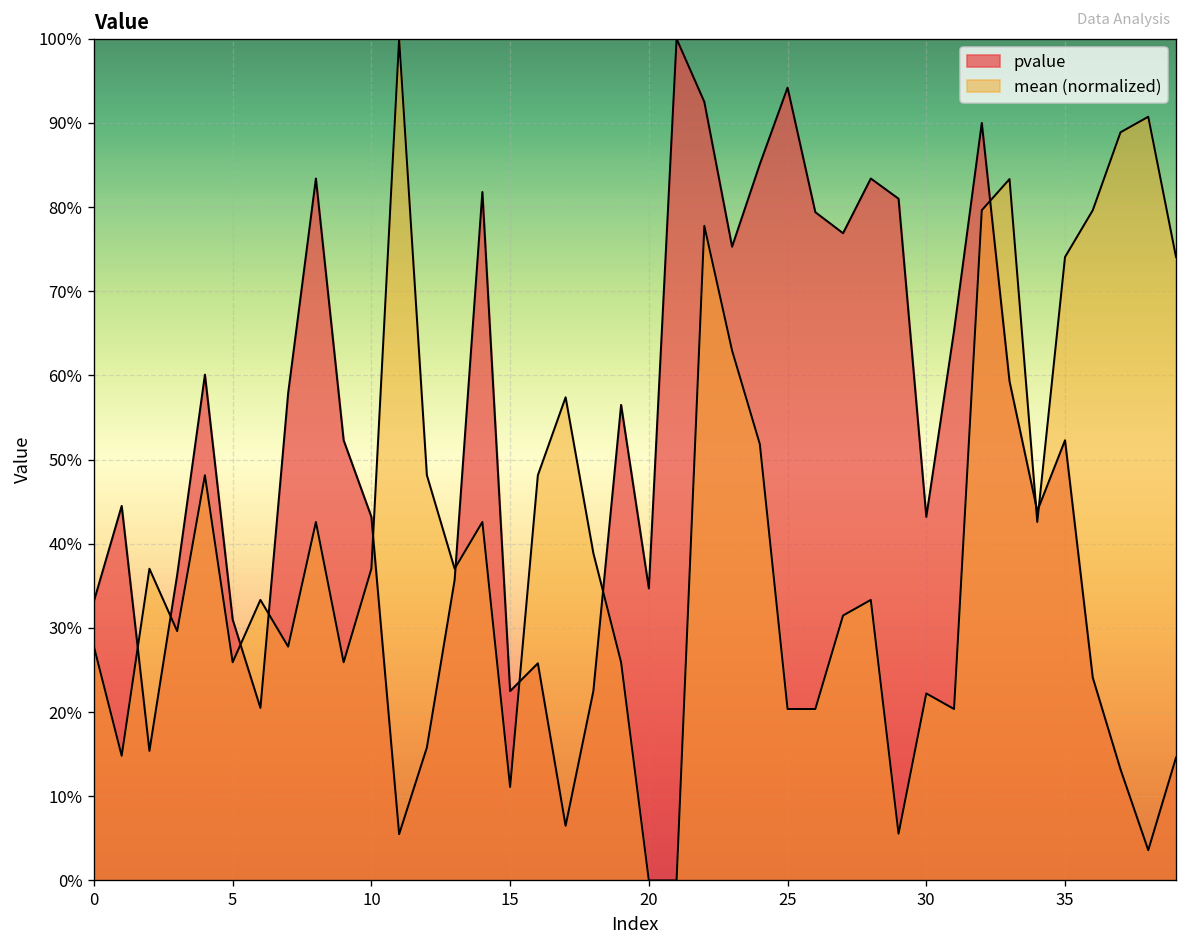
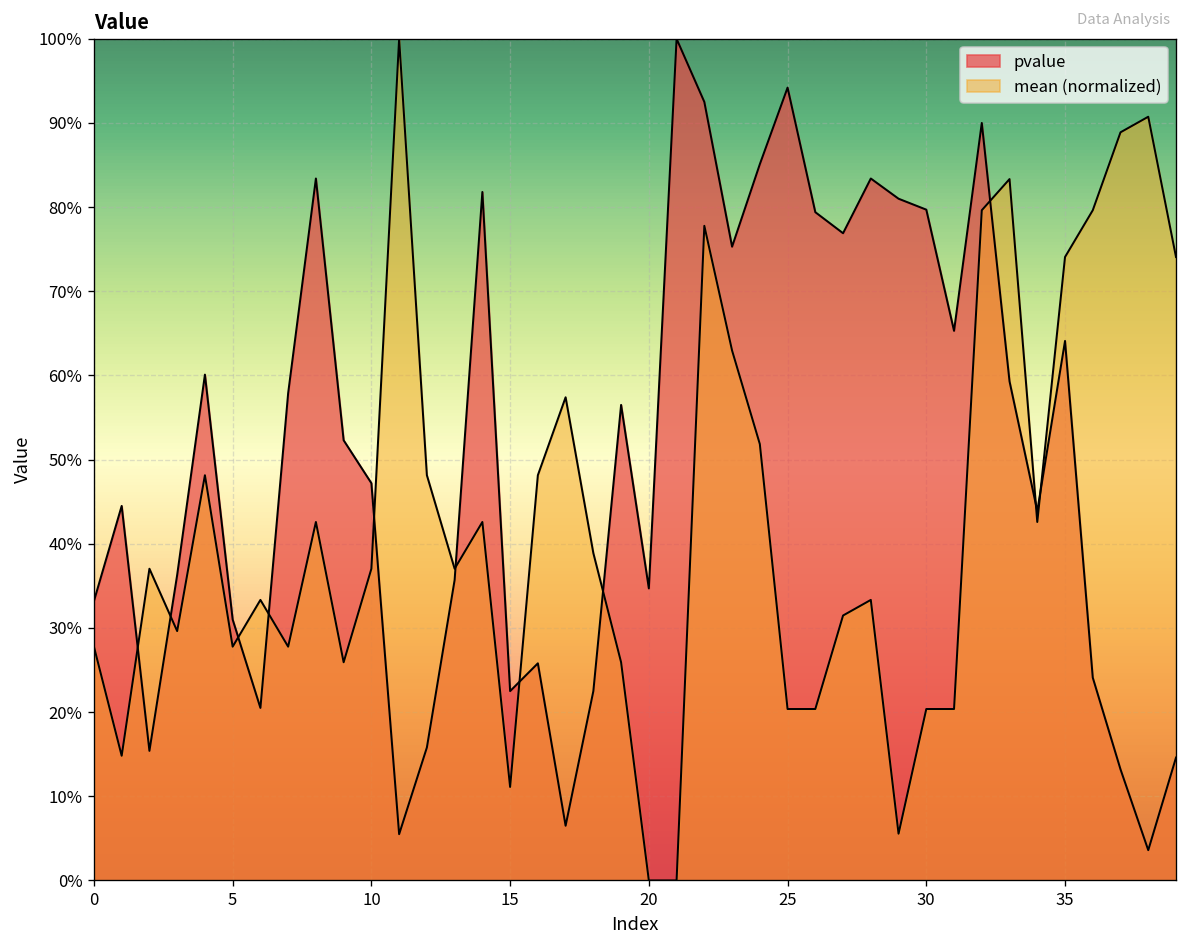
  {
    "pvalue": {
      "0": "33%",
      "5": "31%",
-     "10": "43%",
+     "10": "47%",
      "15": "23%",
      "20": "35%",
      "25": "94%",
-     "30": "43%",
-     "35": "52%"
+     "30": "80%",
+     "35": "64%"
    },
    "mean (normalized)": {
      "0": "28%",
-     "5": "26%",
+     "5": "28%",
      "10": "37%",
      "15": "11%",
      "20": "0%",
      "25": "20%",
-     "30": "22%",
+     "30": "20%",
      "35": "74%"
    }
  }
